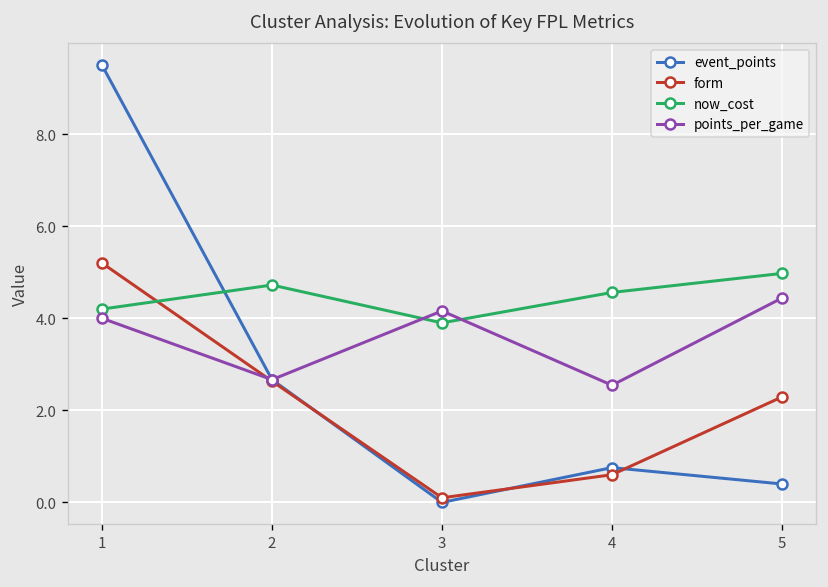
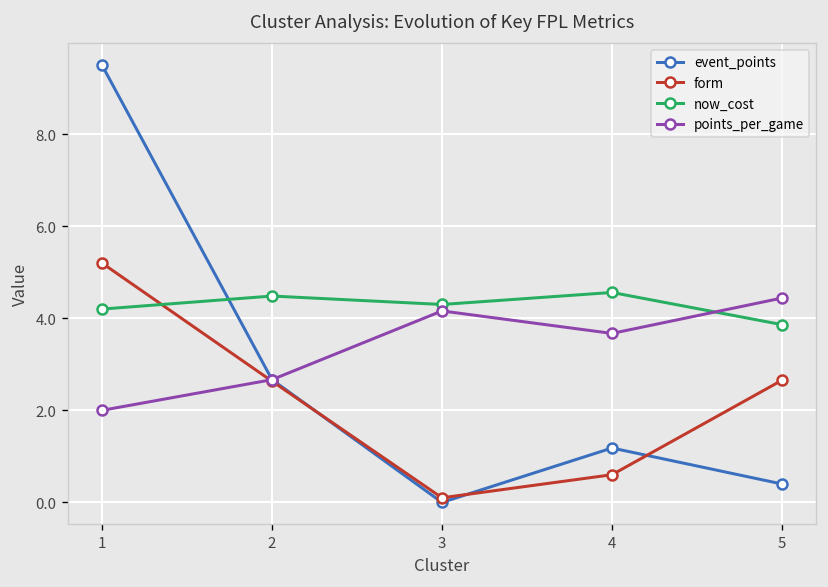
  {
    "event_points": {
      "1": 9.5,
      "3": 0.0,
-     "4": 0.8,
+     "4": 1.2,
      "5": 0.4
    },
    "form": {
      "1": 5.2,
      "3": 0.1,
      "4": 0.6,
-     "5": 2.3
+     "5": 2.7
    },
    "now_cost": {
      "1": 4.2,
-     "2": 4.7,
-     "3": 3.9,
+     "2": 4.5,
+     "3": 4.3,
      "4": 4.6,
-     "5": 5.0
+     "5": 3.9
    },
    "points_per_game": {
-     "1": 4,
+     "1": 2,
      "3": 4.2,
-     "4": 2.5,
+     "4": 3.7,
      "5": 4.4
    }
  }
